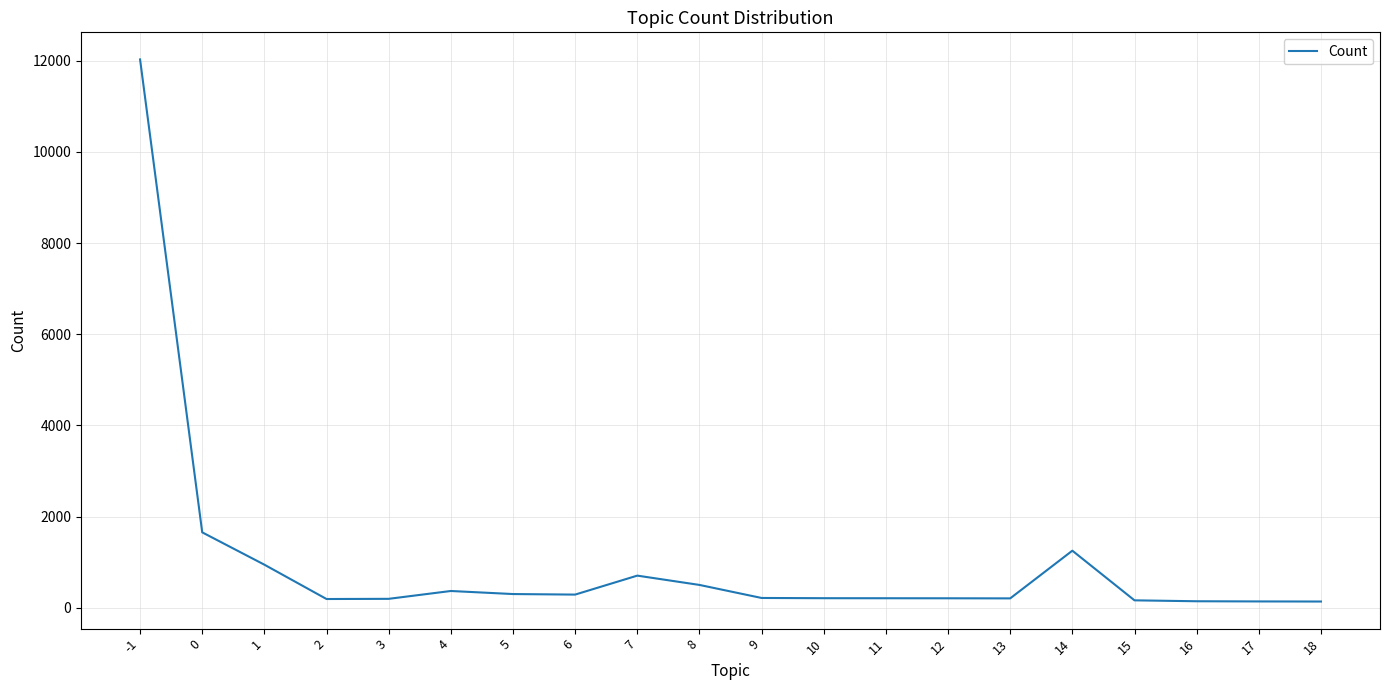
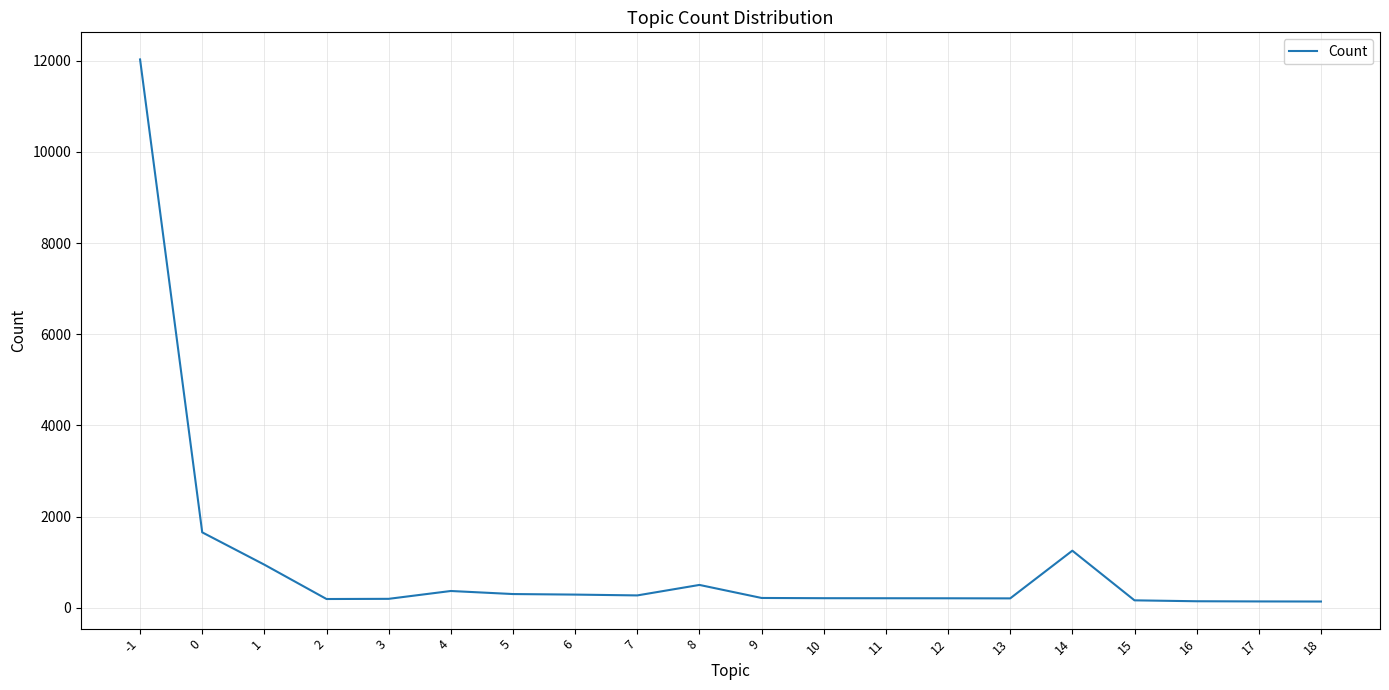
  {
    "-1": 12000,
    "0": 1700,
    "1": 900,
    "2": 200,
    "3": 200,
    "4": 400,
    "5": 300,
    "6": 300,
-   "7": 700,
+   "7": 300,
    "8": 500,
    "9": 200,
    "10": 200,
    "11": 200,
    "12": 200,
    "13": 200,
    "14": 1300,
    "15": 200,
    "16": 100,
    "17": 100,
    "18": 100
  }
